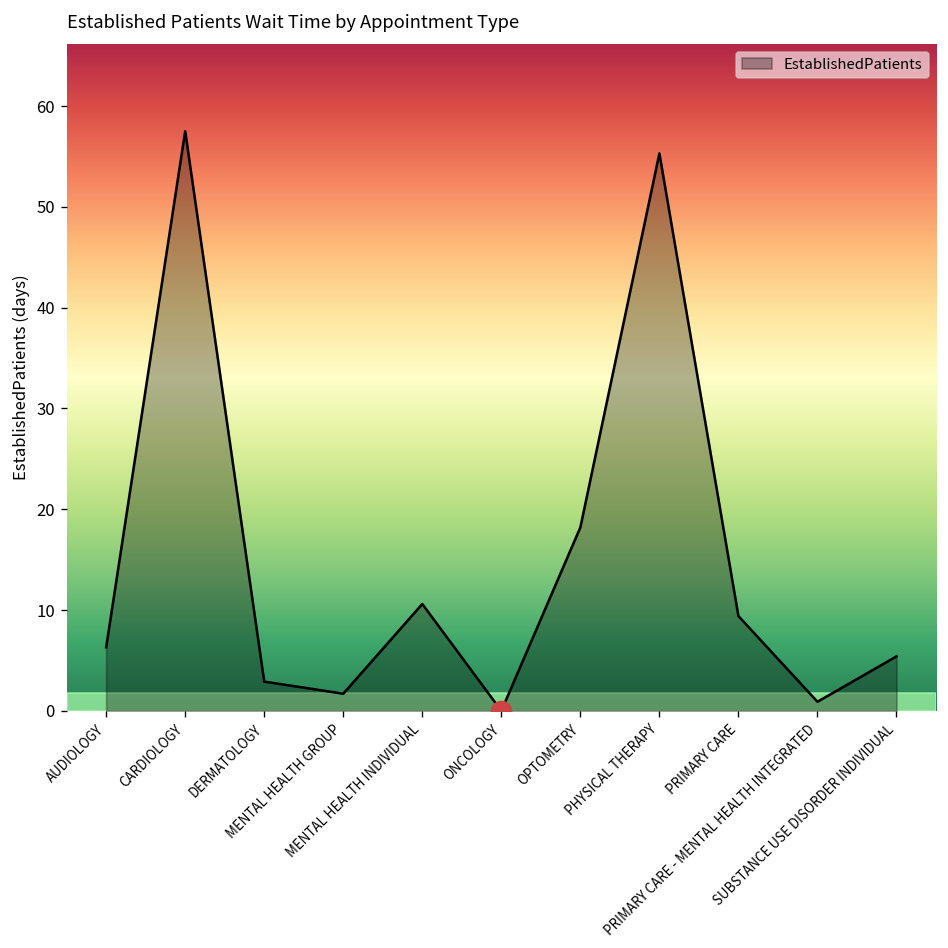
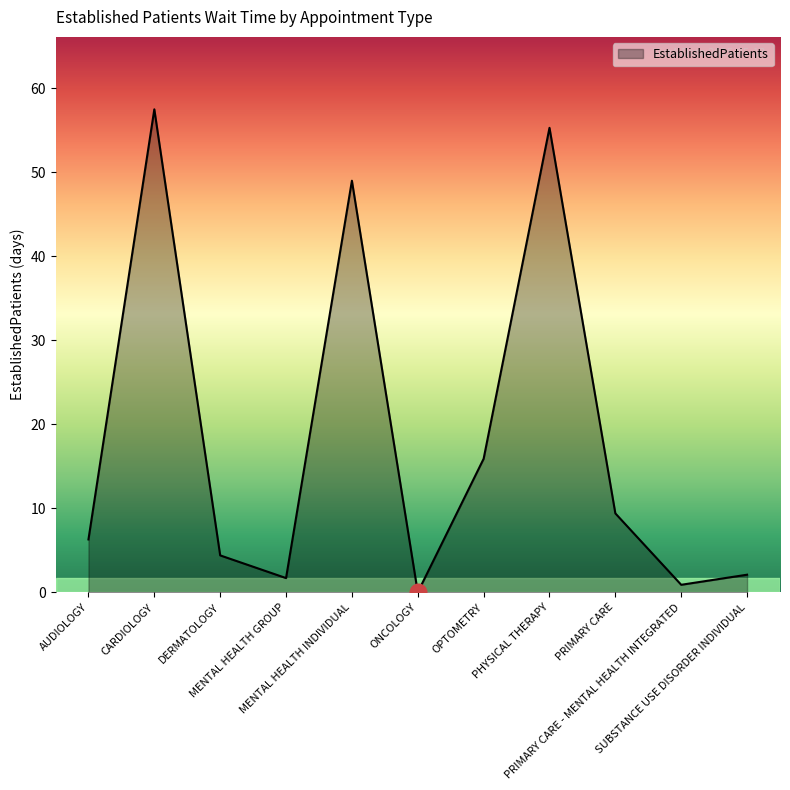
  {
    "EstablishedPatients": {
      "AUDIOLOGY": 6,
      "CARDIOLOGY": 58,
-     "DERMATOLOGY": 3,
-     "MENTAL HEALTH INDIVIDUAL": 11,
-     "OPTOMETRY": 18,
+     "DERMATOLOGY": 4,
+     "MENTAL HEALTH INDIVIDUAL": 49,
+     "OPTOMETRY": 16,
      "PHYSICAL THERAPY": 55,
      "PRIMARY CARE": 9,
-     "SUBSTANCE USE DISORDER INDIVIDUAL": 5
+     "SUBSTANCE USE DISORDER INDIVIDUAL": 2
    }
  }
